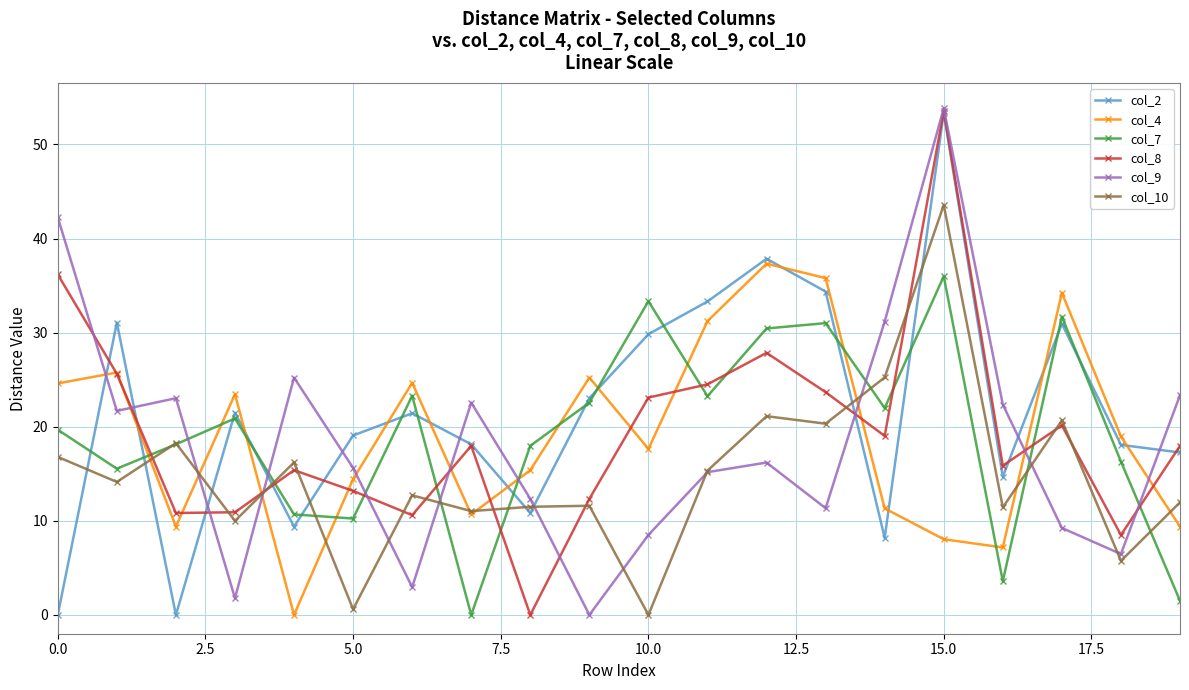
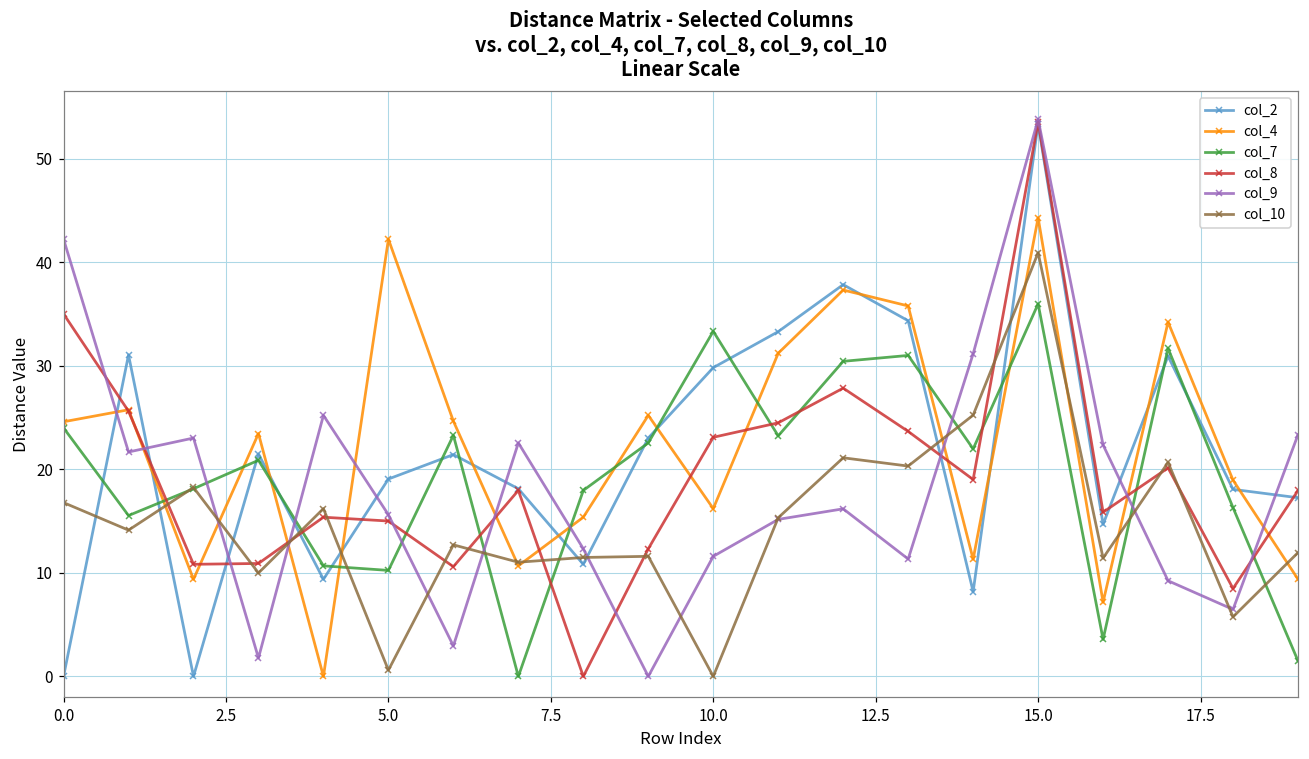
  {
    "col_2": {
      "0.0": 0,
      "5.0": 19,
      "10.0": 30
    },
    "col_4": {
      "0.0": 25,
-     "5.0": 14,
-     "10.0": 18,
-     "15.0": 8
+     "5.0": 42,
+     "10.0": 16,
+     "15.0": 44
    },
    "col_7": {
-     "0.0": 20,
+     "0.0": 24,
      "5.0": 10,
      "10.0": 33,
      "15.0": 36
    },
    "col_8": {
-     "0.0": 36,
-     "5.0": 13,
+     "0.0": 35,
+     "5.0": 15,
      "10.0": 23
    },
    "col_9": {
      "0.0": 42,
      "5.0": 16,
-     "10.0": 9
+     "10.0": 12
    },
    "col_10": {
      "0.0": 17,
      "5.0": 1,
      "10.0": 0,
-     "15.0": 44
+     "15.0": 41
    }
  }
